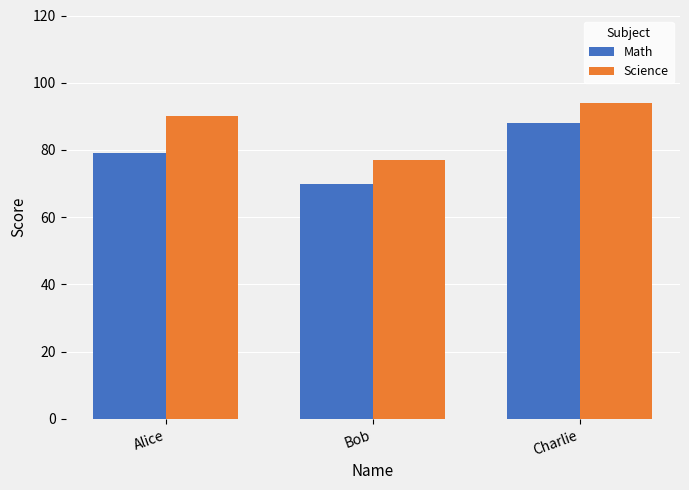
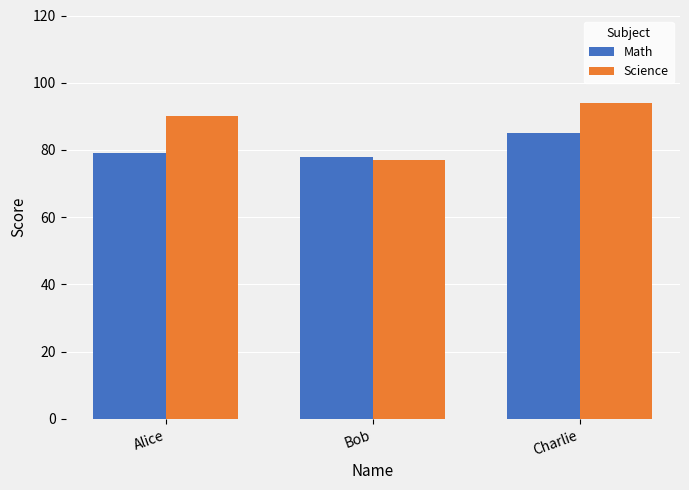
  {
    "Math": {
      "Alice": 79,
-     "Bob": 70,
-     "Charlie": 88
+     "Bob": 78,
+     "Charlie": 85
    },
    "Science": {
      "Alice": 90,
      "Bob": 77,
      "Charlie": 94
    }
  }
